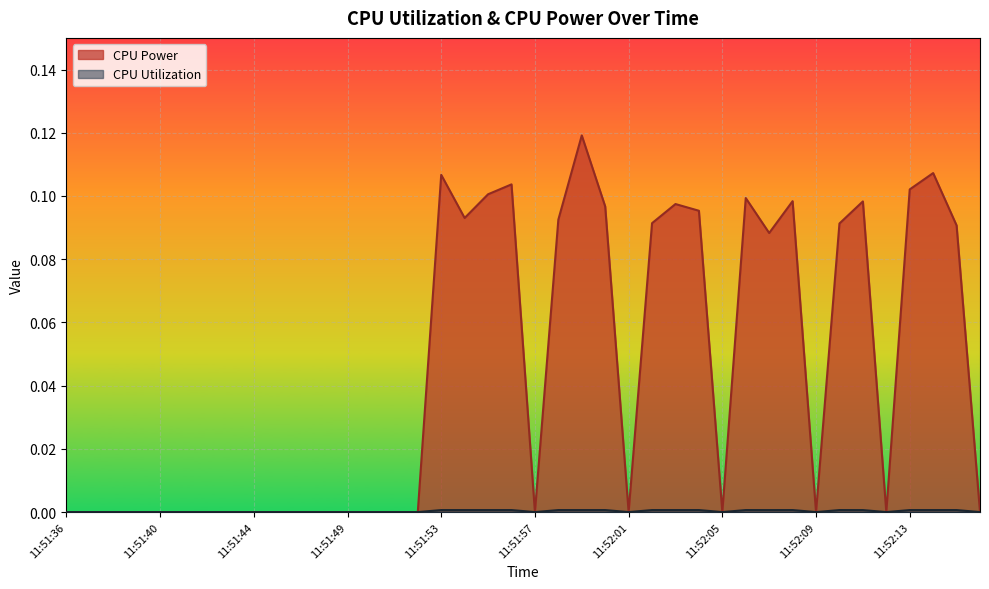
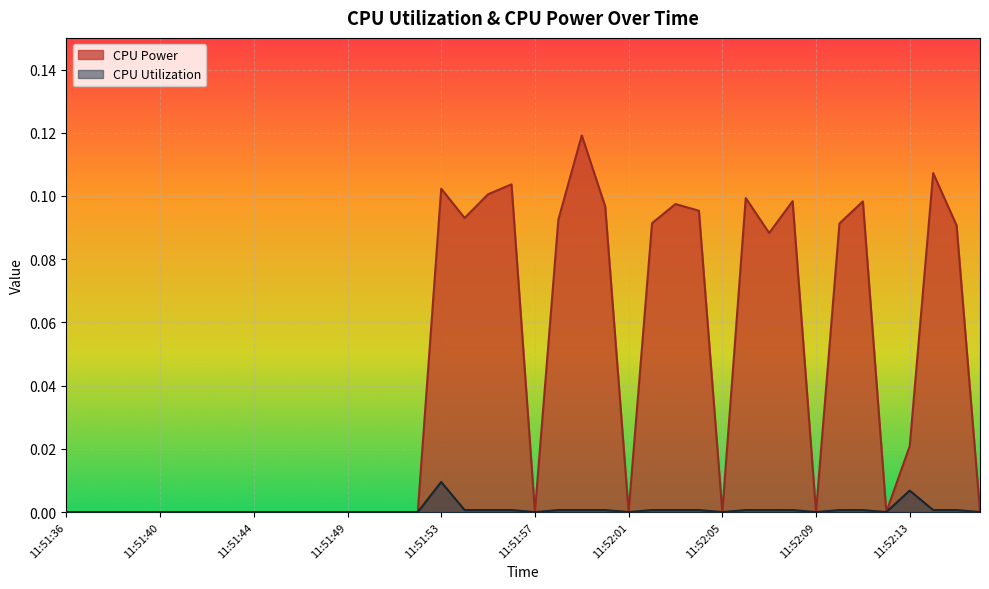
  {
    "CPU Power": {
-     "11:51:53": 0.107,
-     "11:52:13": 0.102
+     "11:51:53": 0.102,
+     "11:52:13": 0.021
    },
    "CPU Utilization": {
-     "11:51:53": 0.001,
-     "11:52:13": 0.001
+     "11:51:53": 0.010,
+     "11:52:13": 0.007
    }
  }
